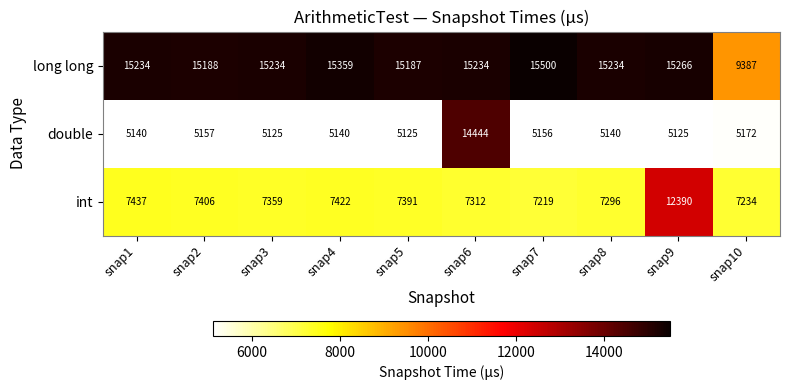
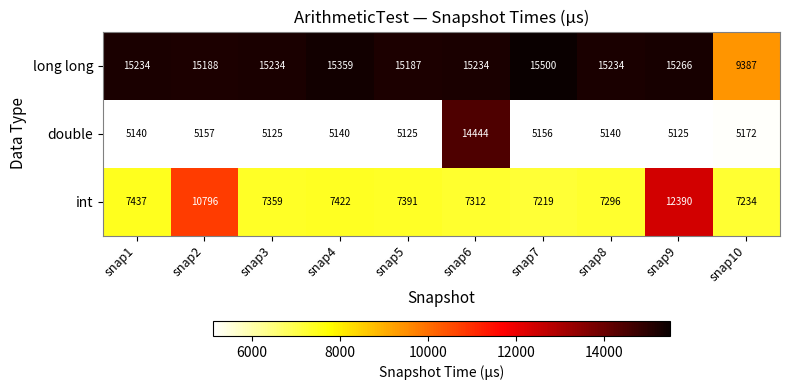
  {
    "long long": {
      "snap1": 15234,
      "snap2": 15188,
      "snap3": 15234,
      "snap4": 15359,
      "snap5": 15187,
      "snap6": 15234,
      "snap7": 15500,
      "snap8": 15234,
      "snap9": 15266,
      "snap10": 9387
    },
    "double": {
      "snap1": 5140,
      "snap2": 5157,
      "snap3": 5125,
      "snap4": 5140,
      "snap5": 5125,
      "snap6": 14444,
      "snap7": 5156,
      "snap8": 5140,
      "snap9": 5125,
      "snap10": 5172
    },
    "int": {
      "snap1": 7437,
-     "snap2": 7406,
+     "snap2": 10796,
      "snap3": 7359,
      "snap4": 7422,
      "snap5": 7391,
      "snap6": 7312,
      "snap7": 7219,
      "snap8": 7296,
      "snap9": 12390,
      "snap10": 7234
    }
  }
